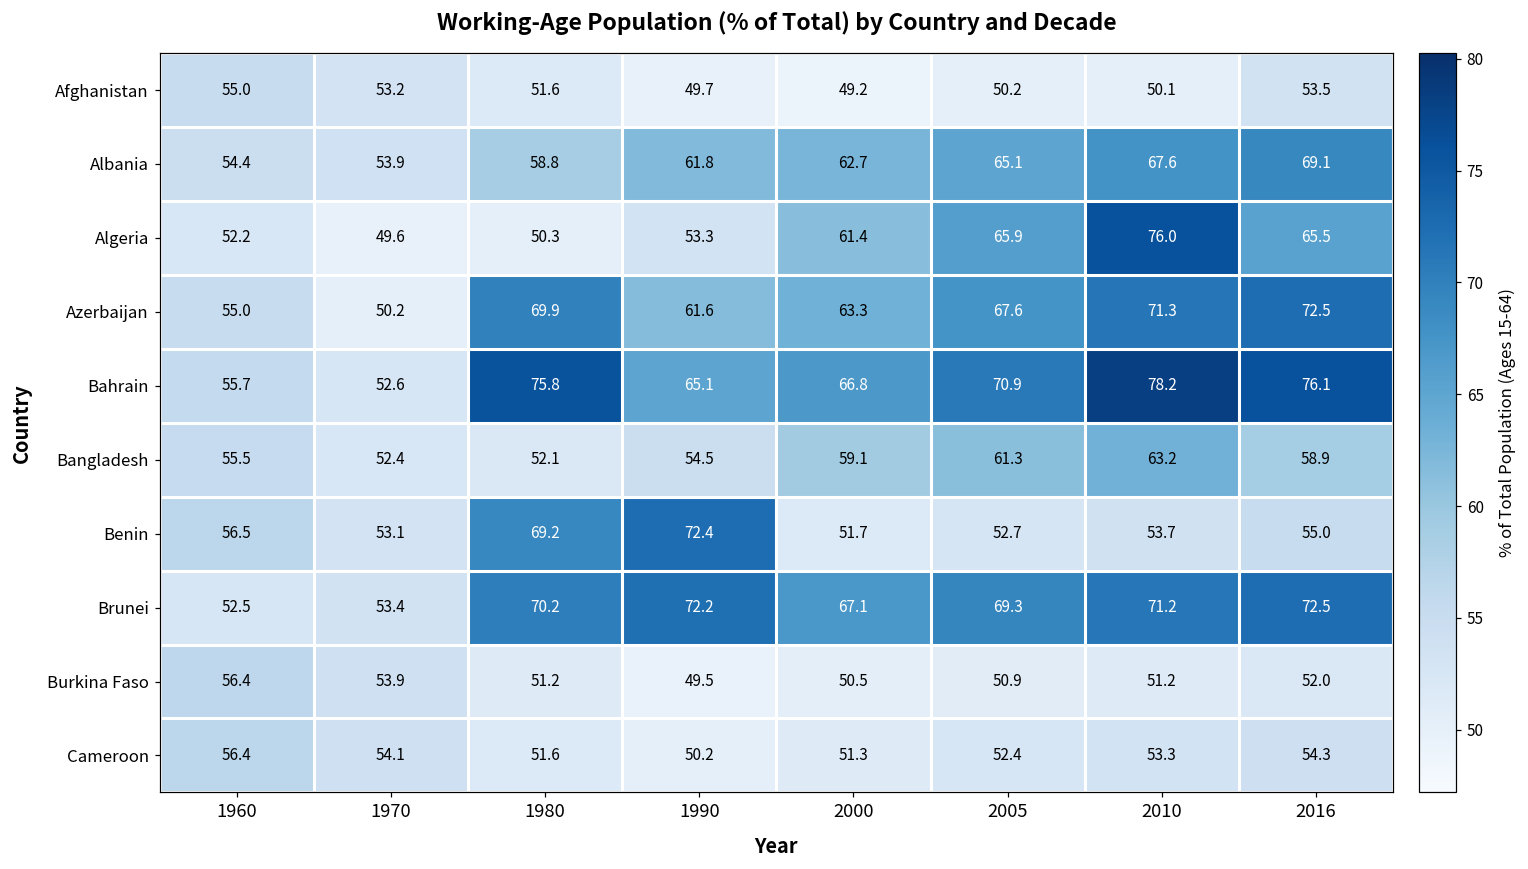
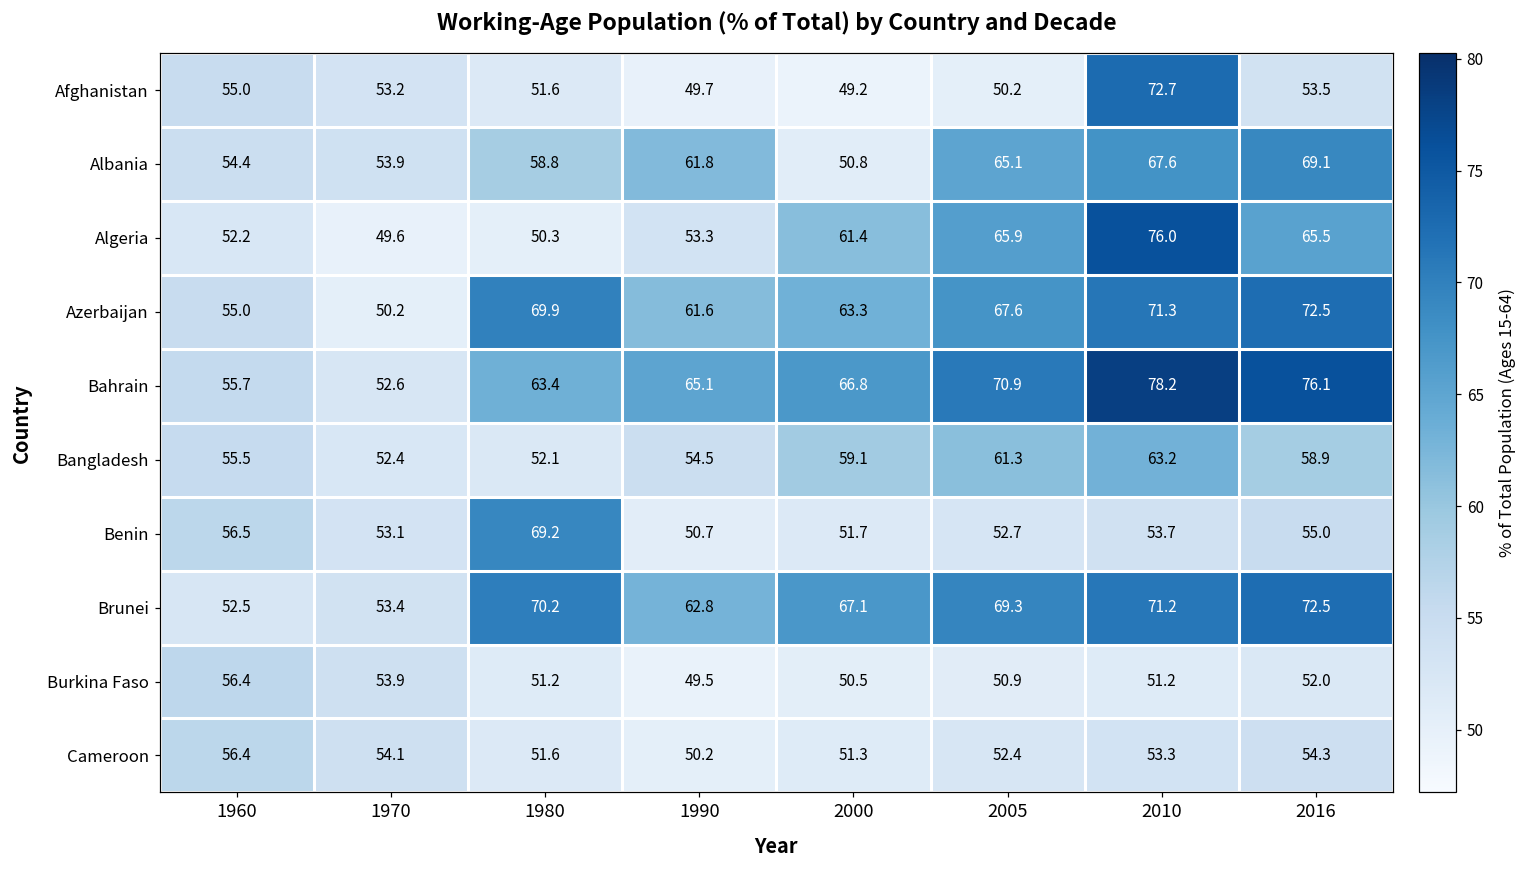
  {
    "Afghanistan": {
      "1960": 55.0,
      "1970": 53.2,
      "1980": 51.6,
      "1990": 49.7,
      "2000": 49.2,
      "2005": 50.2,
-     "2010": 50.1,
+     "2010": 72.7,
      "2016": 53.5
    },
    "Albania": {
      "1960": 54.4,
      "1970": 53.9,
      "1980": 58.8,
      "1990": 61.8,
-     "2000": 62.7,
+     "2000": 50.8,
      "2005": 65.1,
      "2010": 67.6,
      "2016": 69.1
    },
    "Algeria": {
      "1960": 52.2,
      "1970": 49.6,
      "1980": 50.3,
      "1990": 53.3,
      "2000": 61.4,
      "2005": 65.9,
      "2010": 76.0,
      "2016": 65.5
    },
    "Azerbaijan": {
      "1960": 55.0,
      "1970": 50.2,
      "1980": 69.9,
      "1990": 61.6,
      "2000": 63.3,
      "2005": 67.6,
      "2010": 71.3,
      "2016": 72.5
    },
    "Bahrain": {
      "1960": 55.7,
      "1970": 52.6,
-     "1980": 75.8,
+     "1980": 63.4,
      "1990": 65.1,
      "2000": 66.8,
      "2005": 70.9,
      "2010": 78.2,
      "2016": 76.1
    },
    "Bangladesh": {
      "1960": 55.5,
      "1970": 52.4,
      "1980": 52.1,
      "1990": 54.5,
      "2000": 59.1,
      "2005": 61.3,
      "2010": 63.2,
      "2016": 58.9
    },
    "Benin": {
      "1960": 56.5,
      "1970": 53.1,
      "1980": 69.2,
-     "1990": 72.4,
+     "1990": 50.7,
      "2000": 51.7,
      "2005": 52.7,
      "2010": 53.7,
      "2016": 55.0
    },
    "Brunei": {
      "1960": 52.5,
      "1970": 53.4,
      "1980": 70.2,
-     "1990": 72.2,
+     "1990": 62.8,
      "2000": 67.1,
      "2005": 69.3,
      "2010": 71.2,
      "2016": 72.5
    },
    "Burkina Faso": {
      "1960": 56.4,
      "1970": 53.9,
      "1980": 51.2,
      "1990": 49.5,
      "2000": 50.5,
      "2005": 50.9,
      "2010": 51.2,
      "2016": 52.0
    },
    "Cameroon": {
      "1960": 56.4,
      "1970": 54.1,
      "1980": 51.6,
      "1990": 50.2,
      "2000": 51.3,
      "2005": 52.4,
      "2010": 53.3,
      "2016": 54.3
    }
  }
